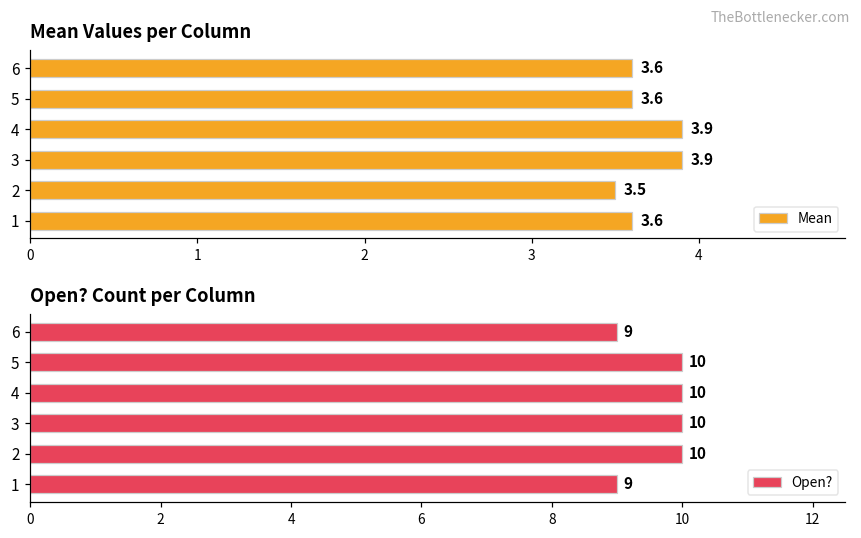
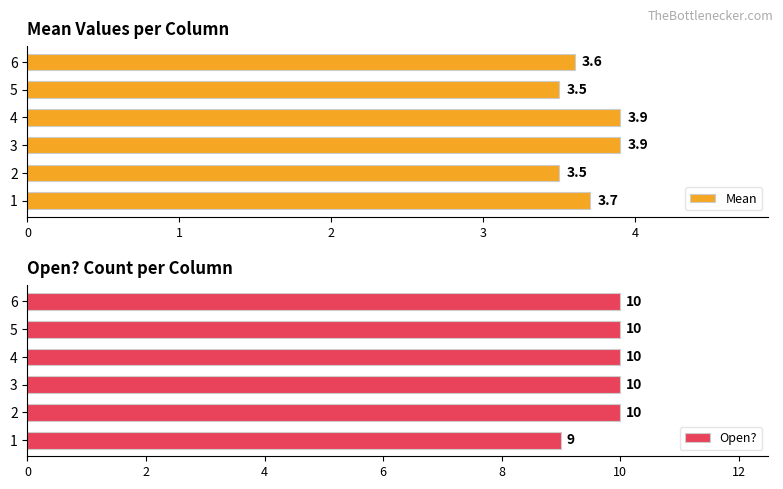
  {
    "Mean Values per Column": {
      "6": 3.6,
-     "5": 3.6,
+     "5": 3.5,
      "4": 3.9,
      "3": 3.9,
      "2": 3.5,
-     "1": 3.6
+     "1": 3.7
    },
    "Open? Count per Column": {
-     "6": 9,
+     "6": 10,
      "5": 10,
      "4": 10,
      "3": 10,
      "2": 10,
      "1": 9
    }
  }
